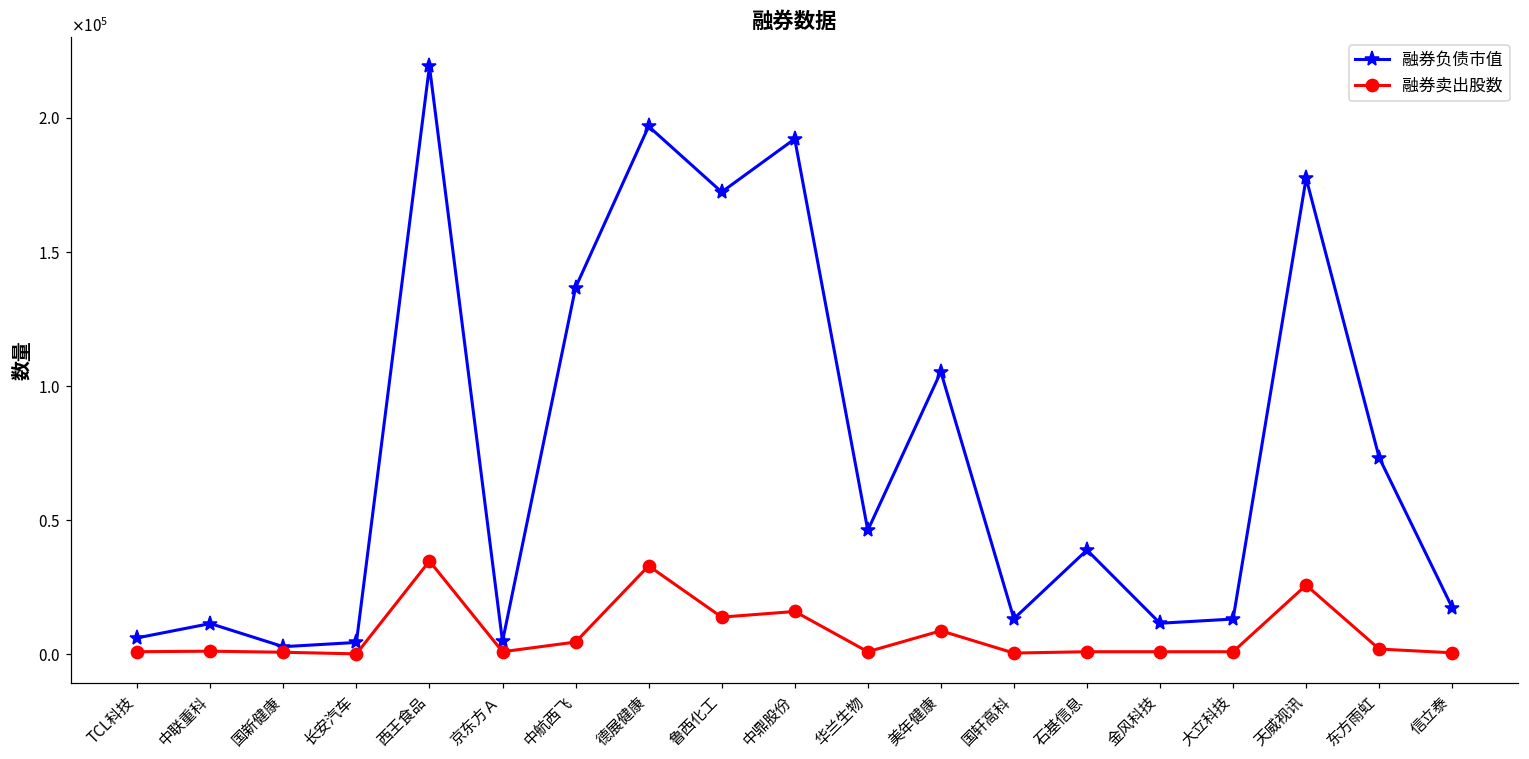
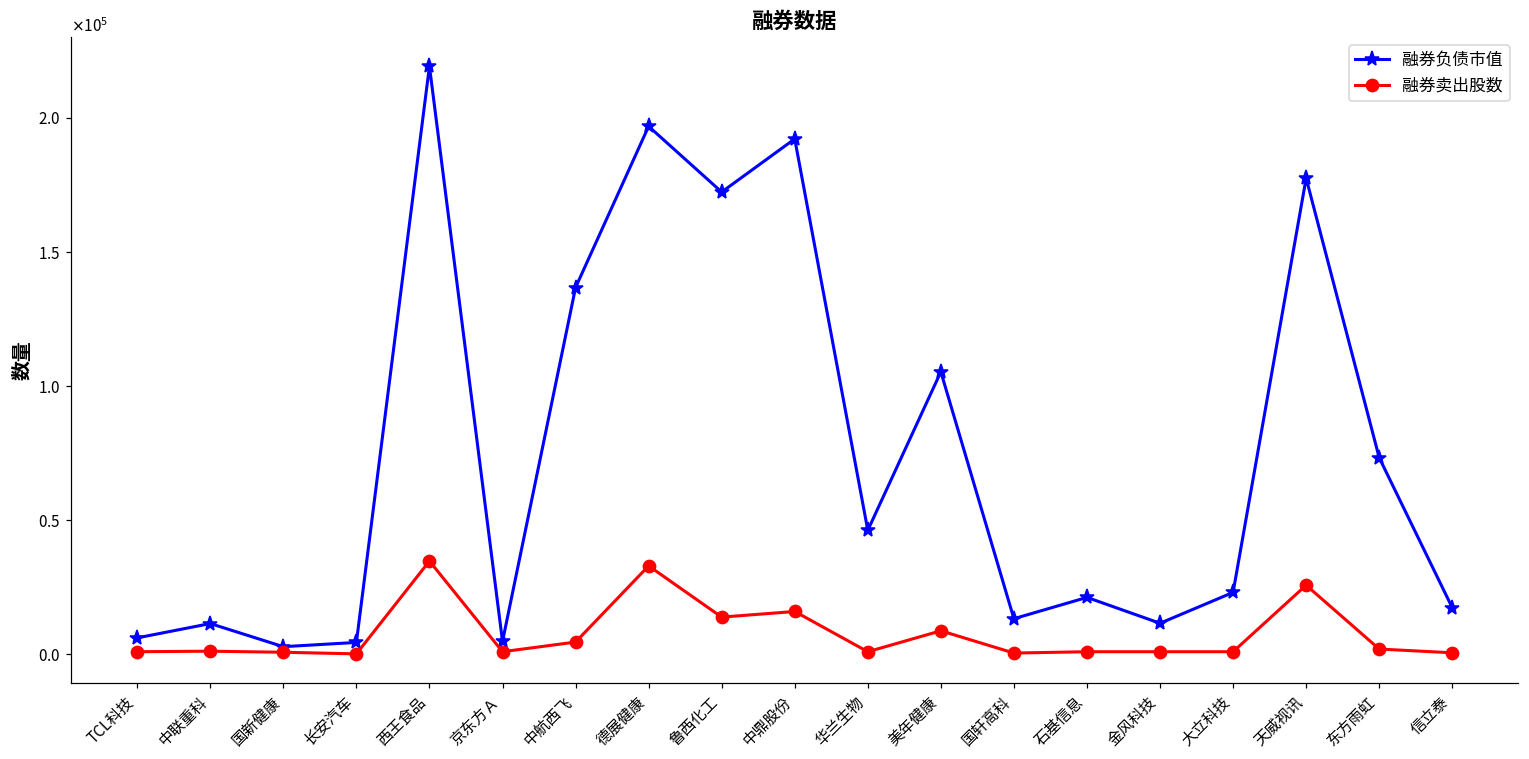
  {
    "融券负债市值": {
      "TCL科技": 6000,
      "中联重科": 11000,
      "国新健康": 3000,
      "长安汽车": 4000,
      "西王食品": 219000,
      "京东方Ａ": 5000,
      "中航西飞": 137000,
      "德展健康": 197000,
      "鲁西化工": 172000,
      "中鼎股份": 192000,
      "华兰生物": 46000,
      "美年健康": 105000,
      "国轩高科": 13000,
-     "石基信息": 39000,
+     "石基信息": 21000,
      "金风科技": 12000,
-     "大立科技": 13000,
+     "大立科技": 23000,
      "天威视讯": 178000,
      "东方雨虹": 73000,
      "信立泰": 17000
    },
    "融券卖出股数": {
      "TCL科技": 1000,
      "中联重科": 1000,
      "国新健康": 1000,
      "长安汽车": 0,
      "西王食品": 35000,
      "京东方Ａ": 1000,
      "中航西飞": 5000,
      "德展健康": 33000,
      "鲁西化工": 14000,
      "中鼎股份": 16000,
      "华兰生物": 1000,
      "美年健康": 9000,
      "国轩高科": 1000,
      "石基信息": 1000,
      "金风科技": 1000,
      "大立科技": 1000,
      "天威视讯": 26000,
      "东方雨虹": 2000,
      "信立泰": 1000
    }
  }
